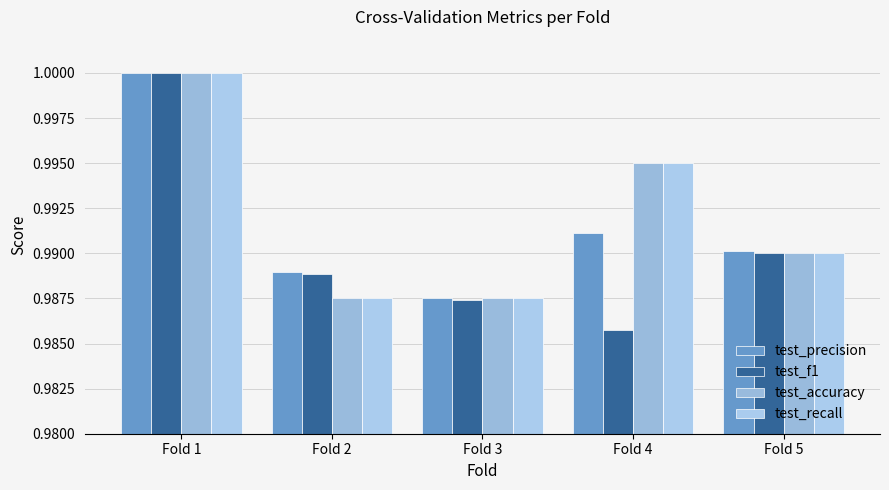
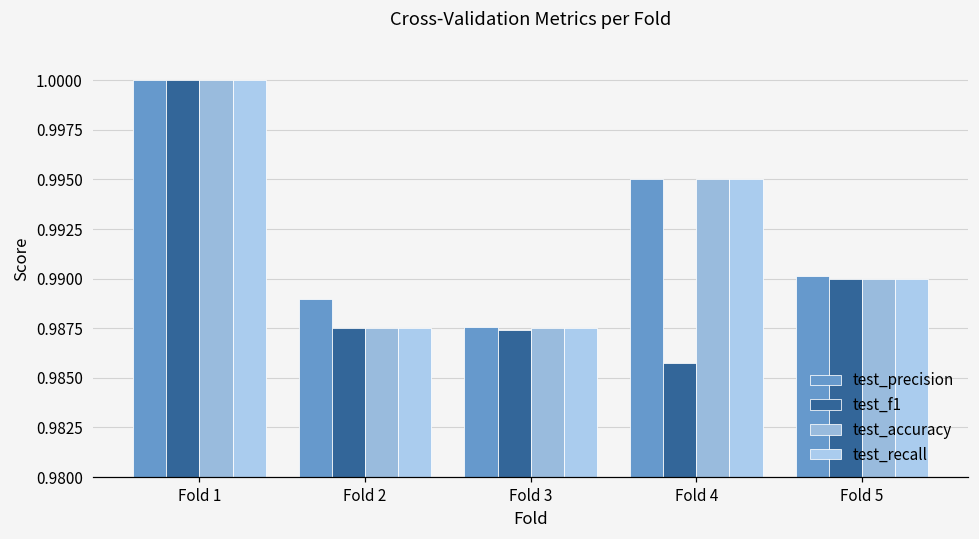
  {
    "test_precision": {
      "Fold 1": 1.0000,
      "Fold 2": 0.9890,
      "Fold 3": 0.9876,
-     "Fold 4": 0.9911,
+     "Fold 4": 0.9950,
      "Fold 5": 0.9901
    },
    "test_f1": {
      "Fold 1": 1.0000,
-     "Fold 2": 0.9889,
+     "Fold 2": 0.9875,
      "Fold 3": 0.9874,
      "Fold 4": 0.9857,
      "Fold 5": 0.9900
    }
  }
